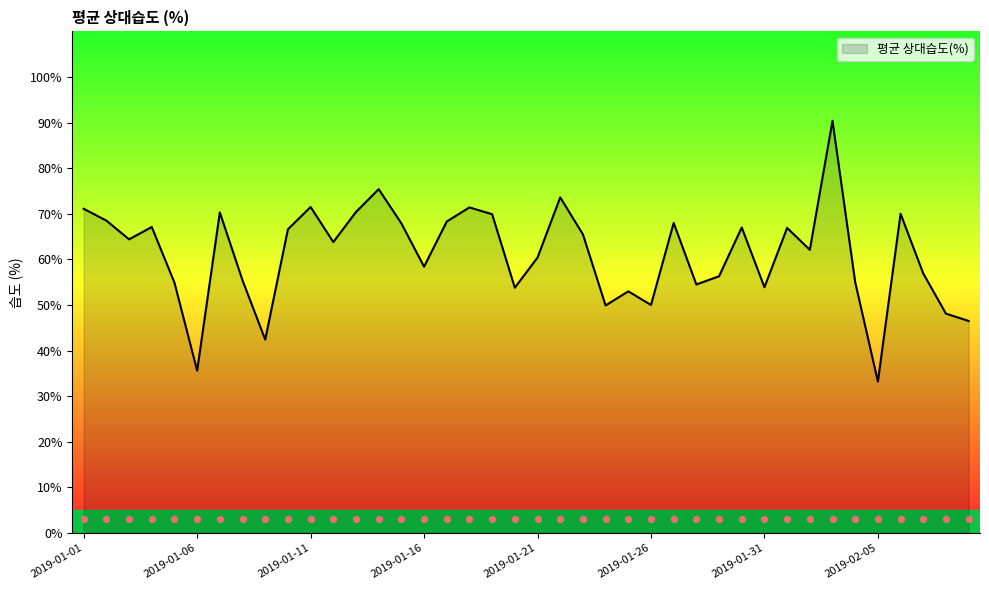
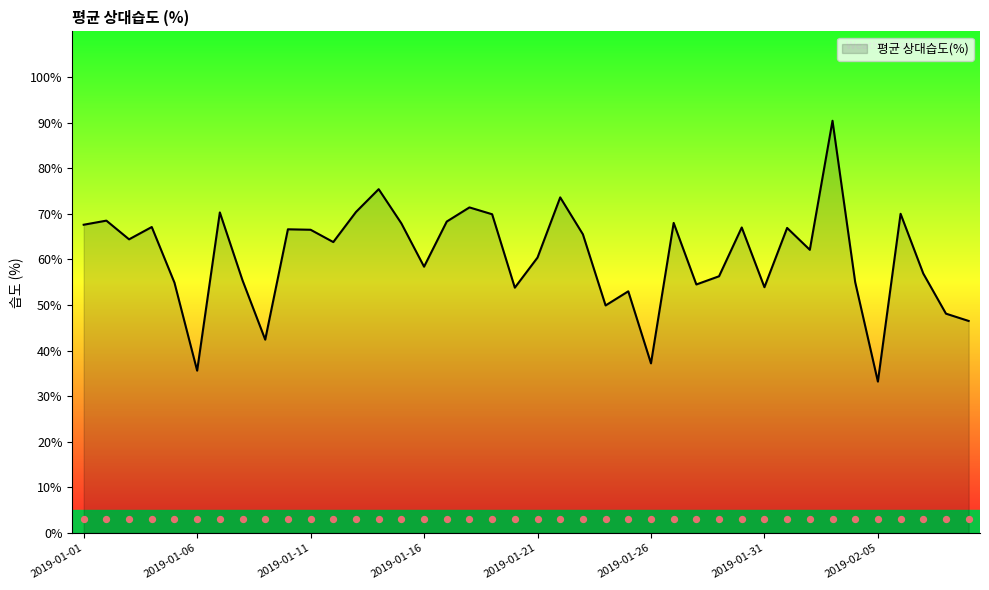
  {
    "평균 상대습도(%)": {
-     "2019-01-01": "71%",
+     "2019-01-01": "68%",
      "2019-01-06": "36%",
-     "2019-01-11": "72%",
+     "2019-01-11": "67%",
      "2019-01-16": "58%",
      "2019-01-21": "60%",
-     "2019-01-26": "50%",
+     "2019-01-26": "37%",
      "2019-01-31": "54%",
      "2019-02-05": "33%"
    }
  }
